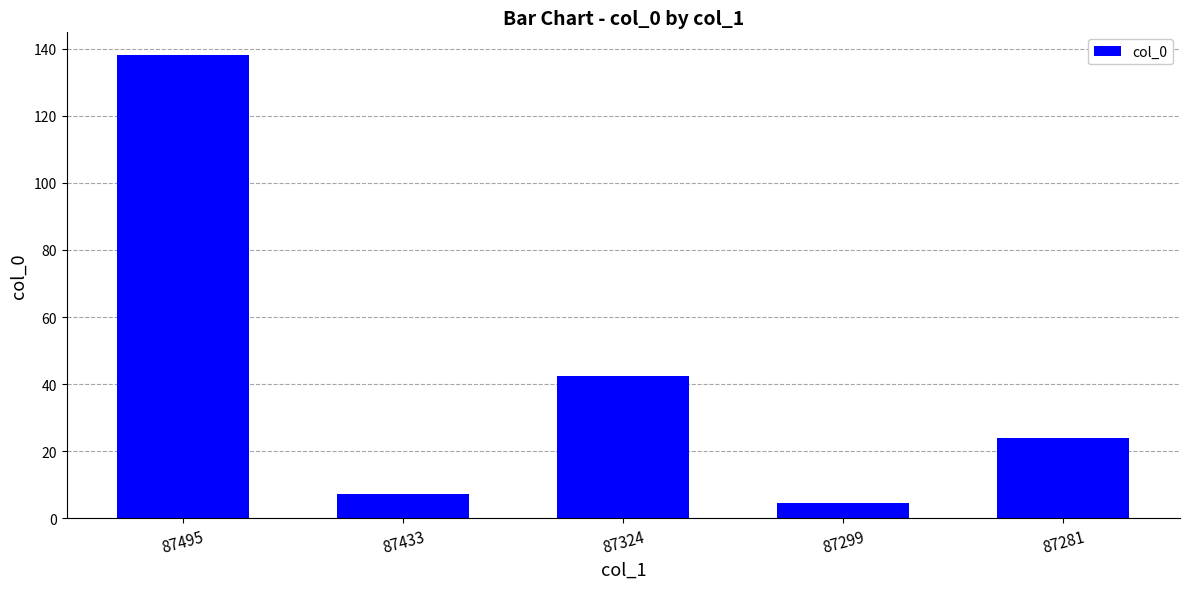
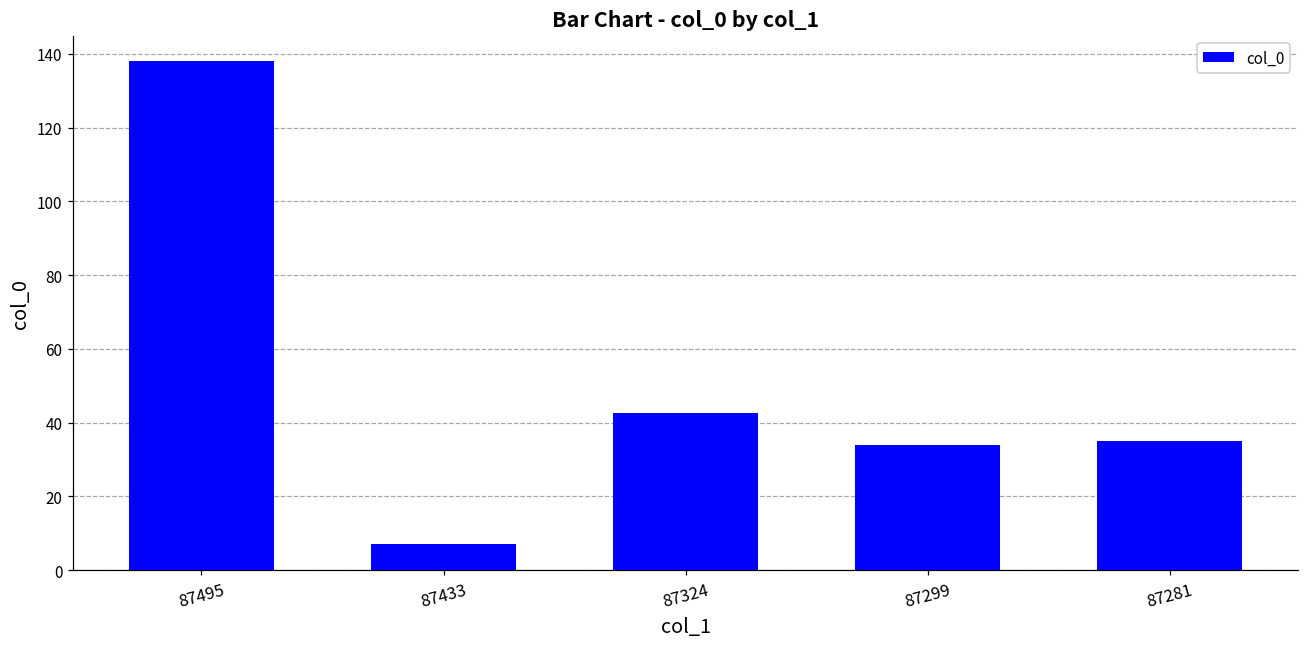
  {
    "87495": 138,
    "87433": 7,
    "87324": 43,
-   "87299": 5,
-   "87281": 24
+   "87299": 34,
+   "87281": 35
  }
